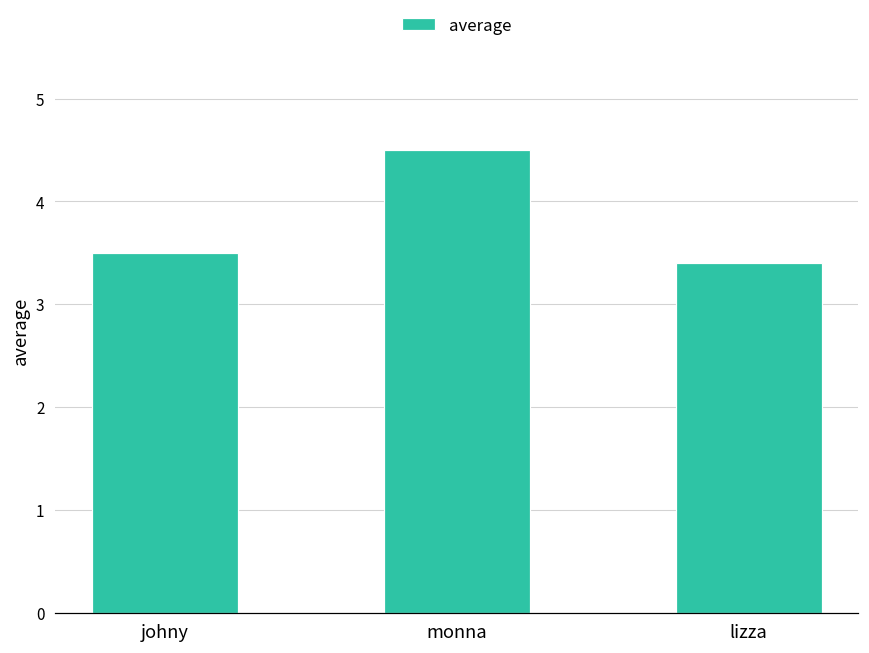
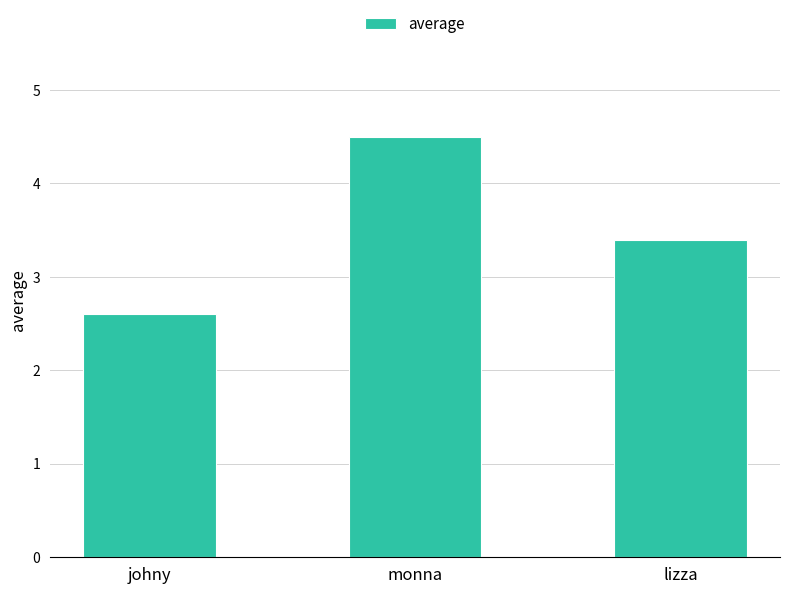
  {
-   "johny": 3.5,
+   "johny": 2.6,
    "monna": 4.5,
    "lizza": 3.4
  }
